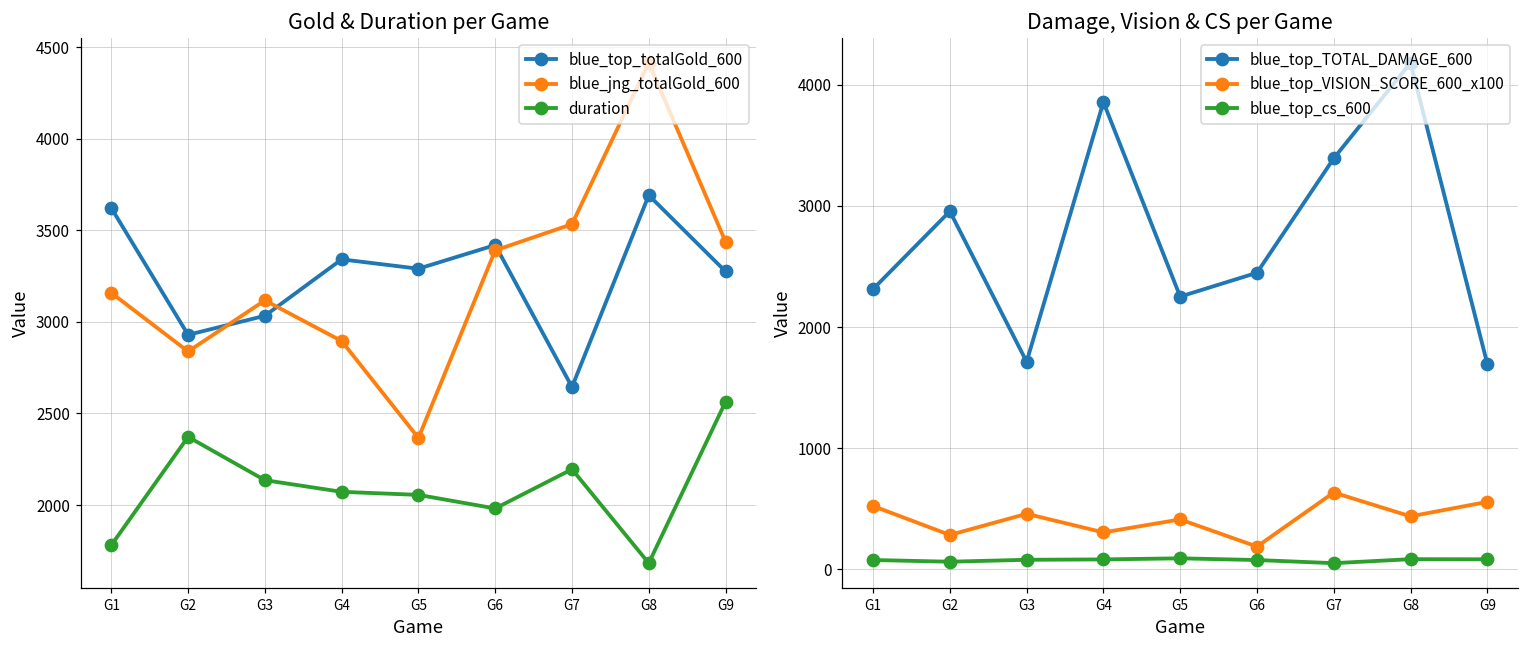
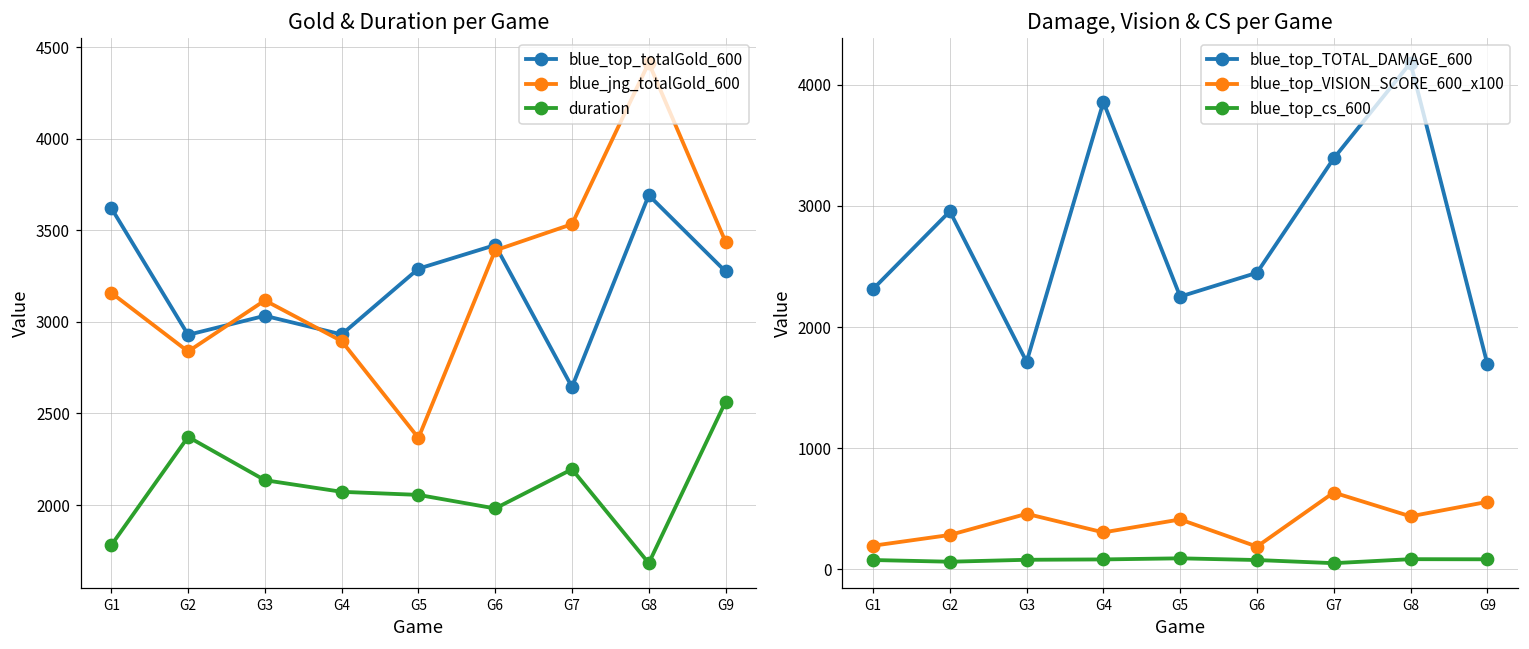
  {
    "Gold & Duration per Game": {
      "blue_top_totalGold_600": {
        "G1": 3620,
        "G2": 2930,
        "G3": 3030,
-       "G4": 3340,
+       "G4": 2930,
        "G5": 3290,
        "G6": 3420,
        "G7": 2640,
        "G8": 3690,
        "G9": 3280
      },
      "blue_jng_totalGold_600": {
        "G1": 3160,
        "G2": 2840,
        "G3": 3120,
        "G4": 2900,
        "G5": 2370,
        "G6": 3390,
        "G7": 3530,
        "G9": 3440
      },
      "duration": {
        "G1": 1780,
        "G2": 2370,
        "G3": 2140,
        "G4": 2070,
        "G5": 2060,
        "G6": 1980,
        "G7": 2200,
        "G8": 1680,
        "G9": 2560
      }
    },
    "Damage, Vision & CS per Game": {
      "blue_top_TOTAL_DAMAGE_600": {
        "G1": 2310,
        "G2": 2960,
        "G3": 1710,
        "G4": 3860,
        "G5": 2250,
        "G6": 2450,
        "G7": 3390,
        "G9": 1700
      },
      "blue_top_VISION_SCORE_600_x100": {
-       "G1": 520,
+       "G1": 200,
        "G2": 280,
        "G3": 460,
        "G4": 310,
        "G5": 410,
        "G6": 190,
        "G7": 630,
        "G8": 440,
        "G9": 560
      },
      "blue_top_cs_600": {
        "G1": 80,
        "G2": 60,
        "G3": 80,
        "G4": 80,
        "G5": 90,
        "G6": 80,
        "G7": 50,
        "G8": 90,
        "G9": 80
      }
    }
  }
